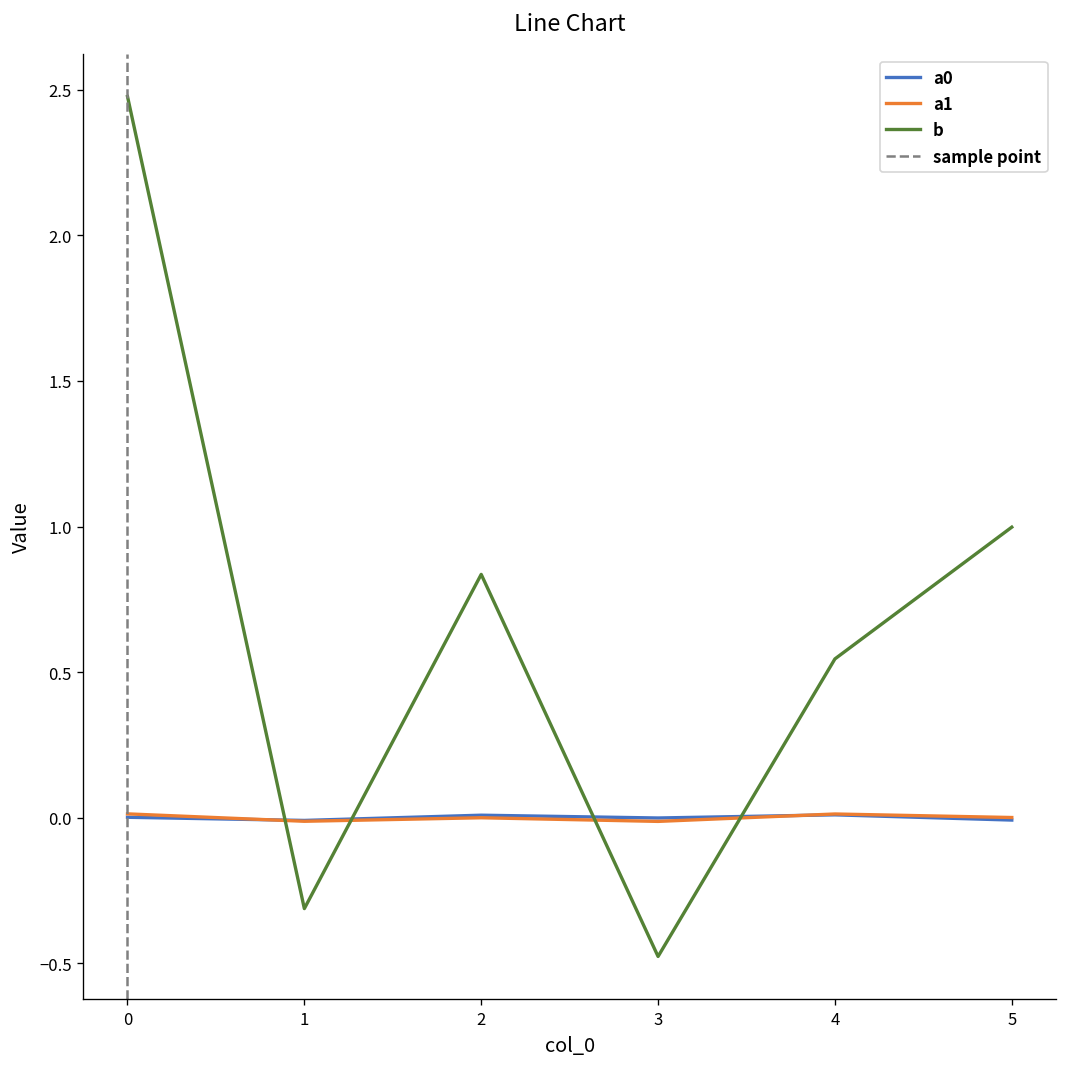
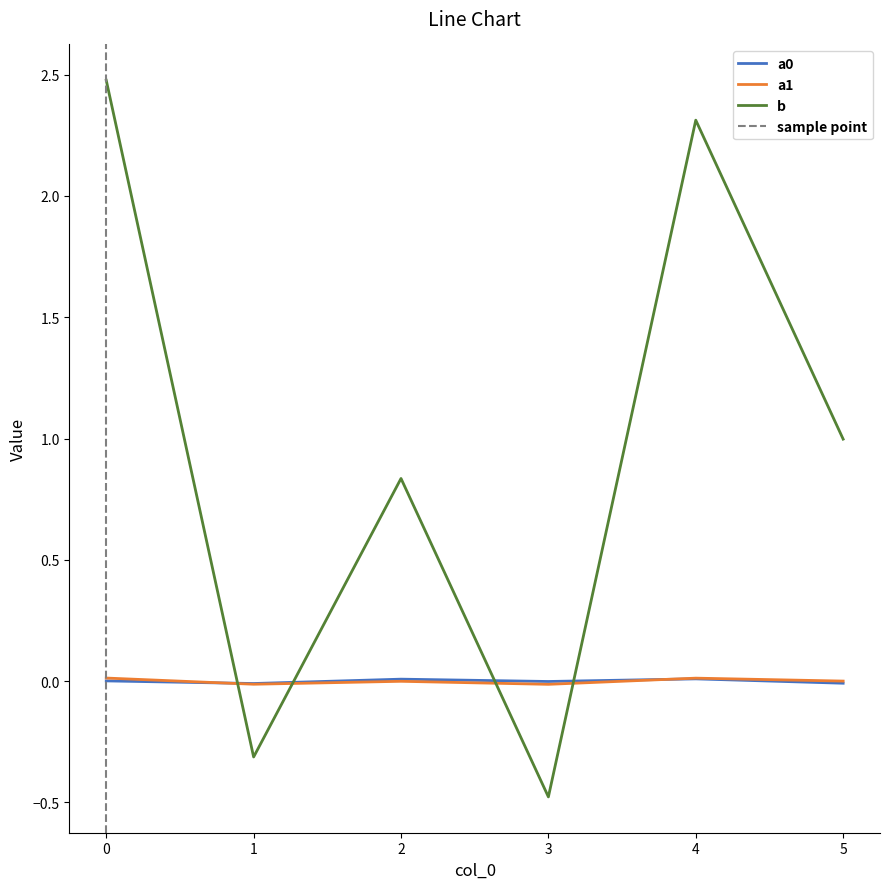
  {
    "a0": {
      "0": 0.00,
      "3": 0.00
    },
    "a1": {
      "0": 0.01,
      "3": -0.01
    },
    "b": {
      "0": 2.48,
      "1": -0.31,
      "2": 0.84,
      "3": -0.48,
-     "4": 0.55,
+     "4": 2.31,
      "5": 1.00
    }
  }
